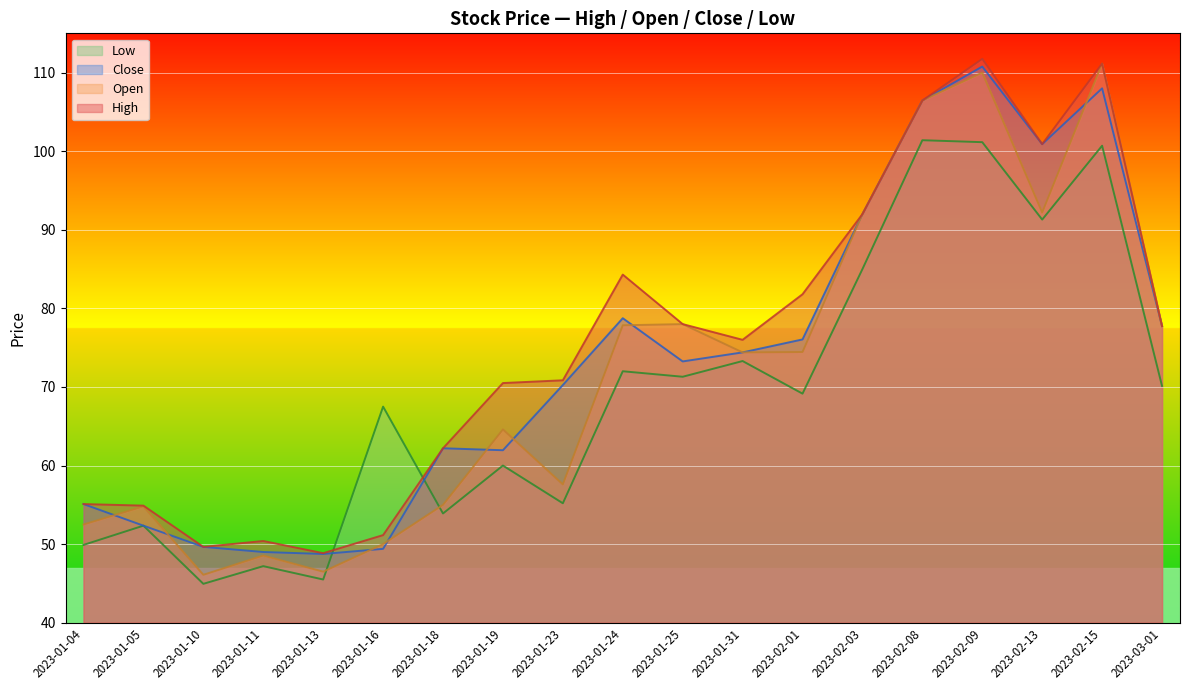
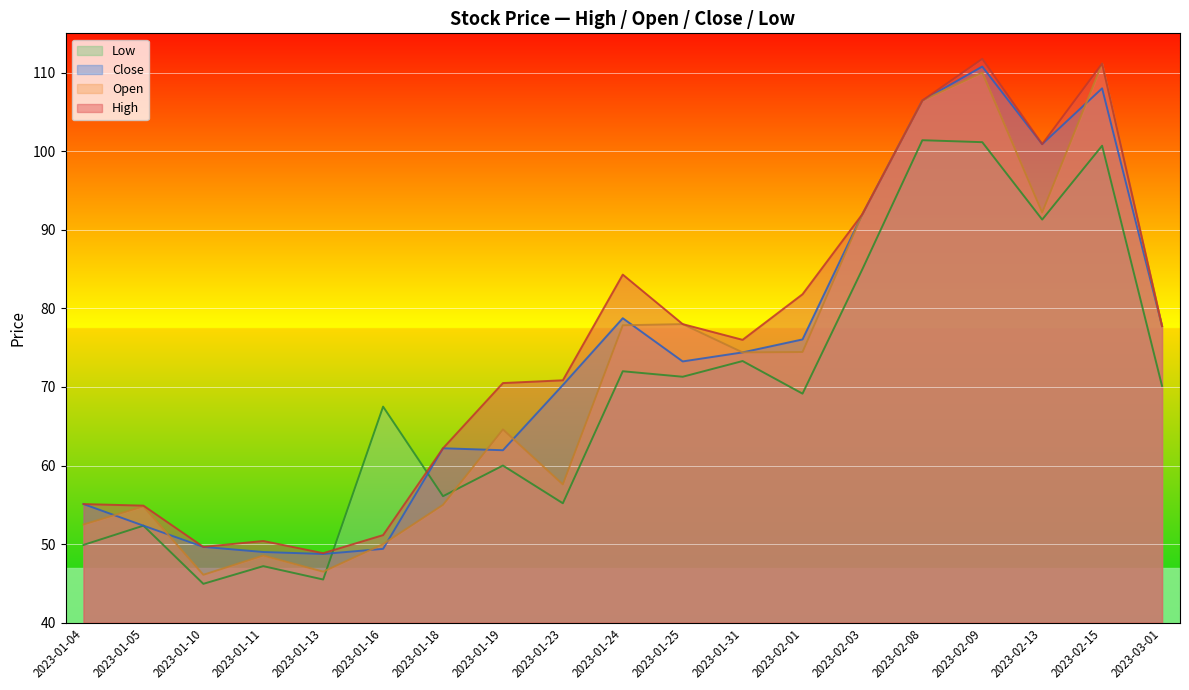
  {
    "Low": {
      "2023-01-04": 50,
      "2023-01-11": 47,
      "2023-01-16": 68,
-     "2023-01-18": 54,
+     "2023-01-18": 56,
      "2023-01-19": 60,
      "2023-01-23": 55,
      "2023-01-24": 72,
      "2023-01-25": 71,
      "2023-01-31": 73,
      "2023-02-01": 69,
      "2023-02-03": 85,
      "2023-02-08": 101,
      "2023-02-09": 101,
      "2023-02-13": 91,
      "2023-02-15": 101,
      "2023-03-01": 70
    },
    "Close": {
      "2023-01-11": 49,
      "2023-01-16": 49,
      "2023-01-19": 62,
      "2023-01-23": 70,
      "2023-01-24": 79,
      "2023-01-25": 73,
      "2023-02-01": 76,
      "2023-02-09": 111,
      "2023-02-15": 108
    }
  }
